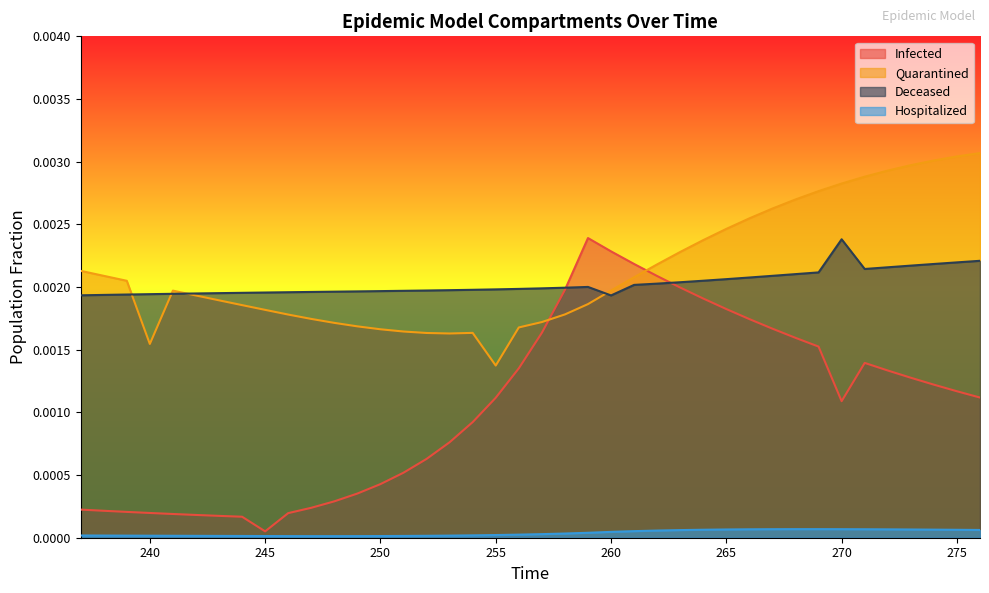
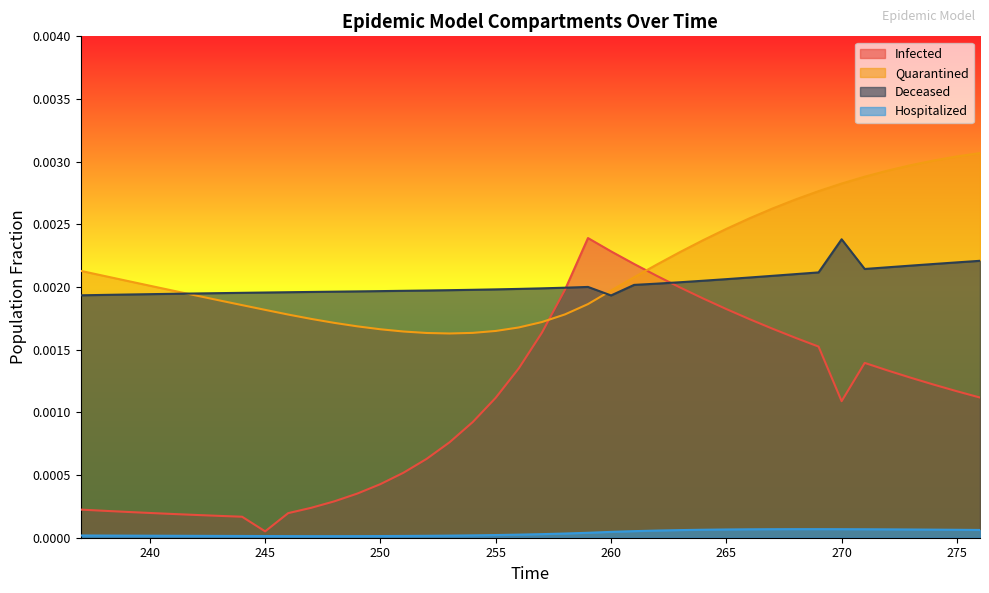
  {
    "Infected": {
      "240": 0.00020,
      "245": 0.00005,
      "250": 0.00043,
      "255": 0.00112,
      "260": 0.00228,
      "265": 0.00182,
      "270": 0.00109,
      "275": 0.00117
    },
    "Quarantined": {
-     "240": 0.00155,
+     "240": 0.00201,
      "245": 0.00182,
      "250": 0.00166,
-     "255": 0.00137,
+     "255": 0.00165,
      "260": 0.00197,
      "265": 0.00246,
      "270": 0.00283,
      "275": 0.00304
    },
    "Deceased": {
      "240": 0.00194,
      "245": 0.00196,
      "250": 0.00197,
      "255": 0.00198,
      "260": 0.00193,
      "265": 0.00206,
      "270": 0.00238,
      "275": 0.00220
    },
    "Hospitalized": {
      "240": 0.00002,
      "245": 0.00001,
      "250": 0.00001,
      "255": 0.00002,
      "260": 0.00005,
      "265": 0.00007,
      "270": 0.00007,
      "275": 0.00006
    }
  }
